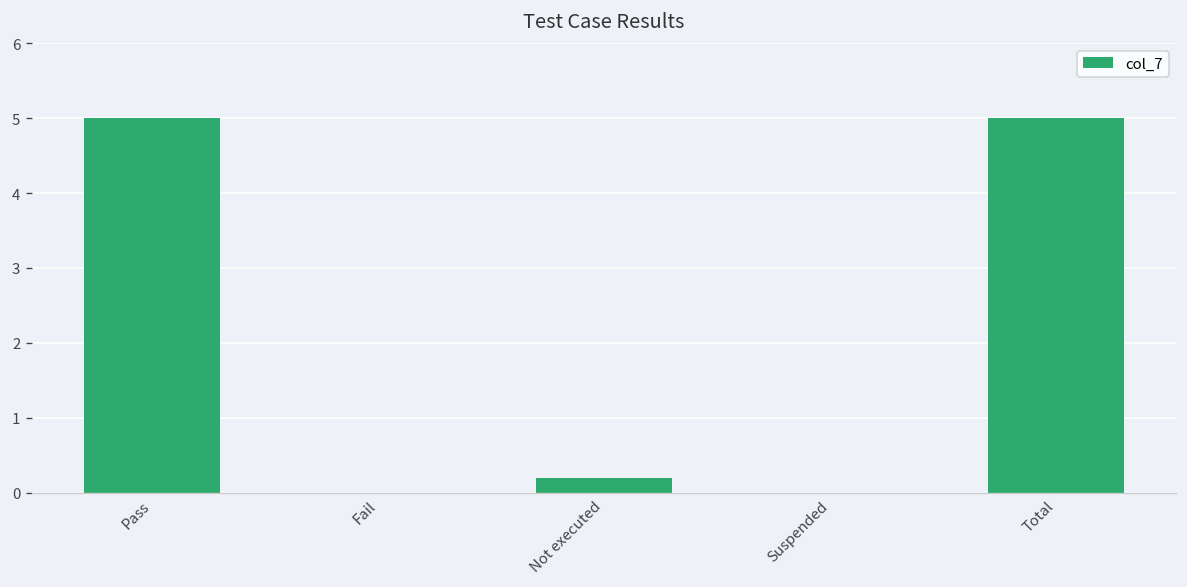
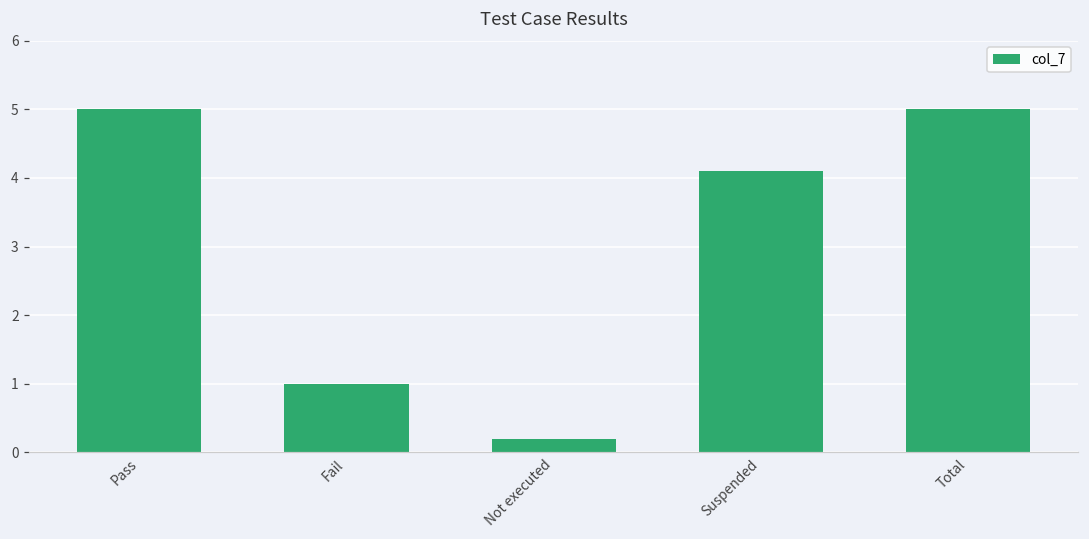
  {
    "Pass": 5.0,
-   "Fail": 0,
+   "Fail": 1,
    "Not executed": 0.2,
-   "Suspended": 0.0,
+   "Suspended": 4.1,
    "Total": 5.0
  }
